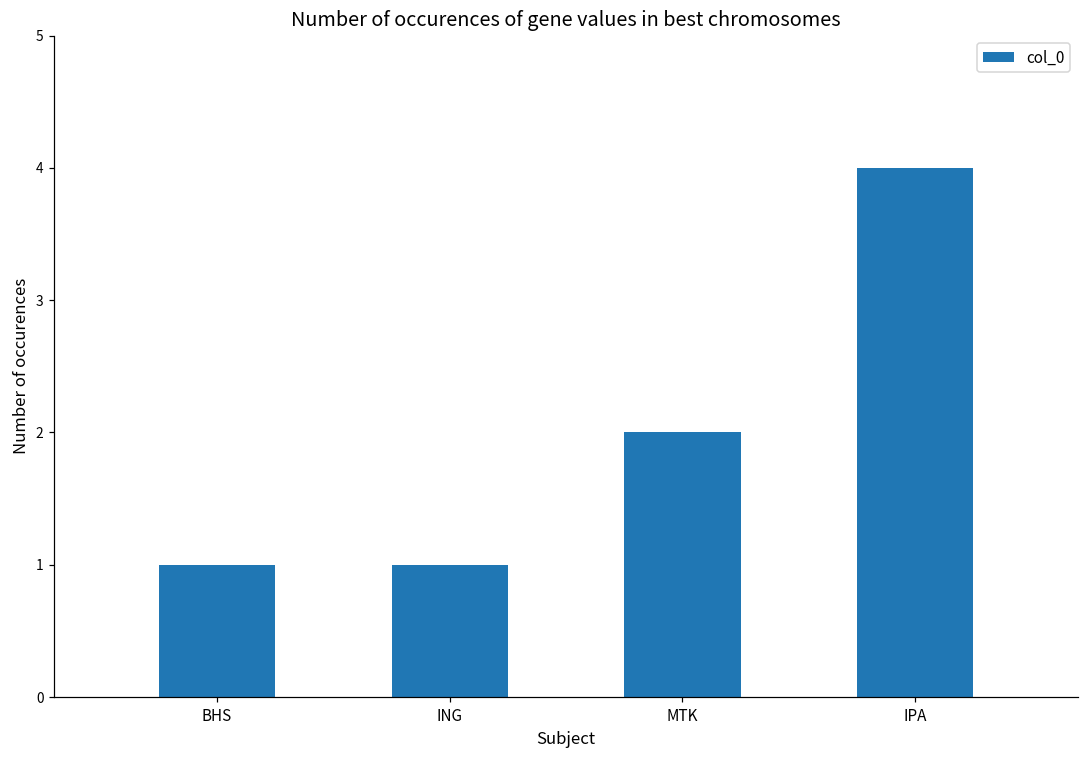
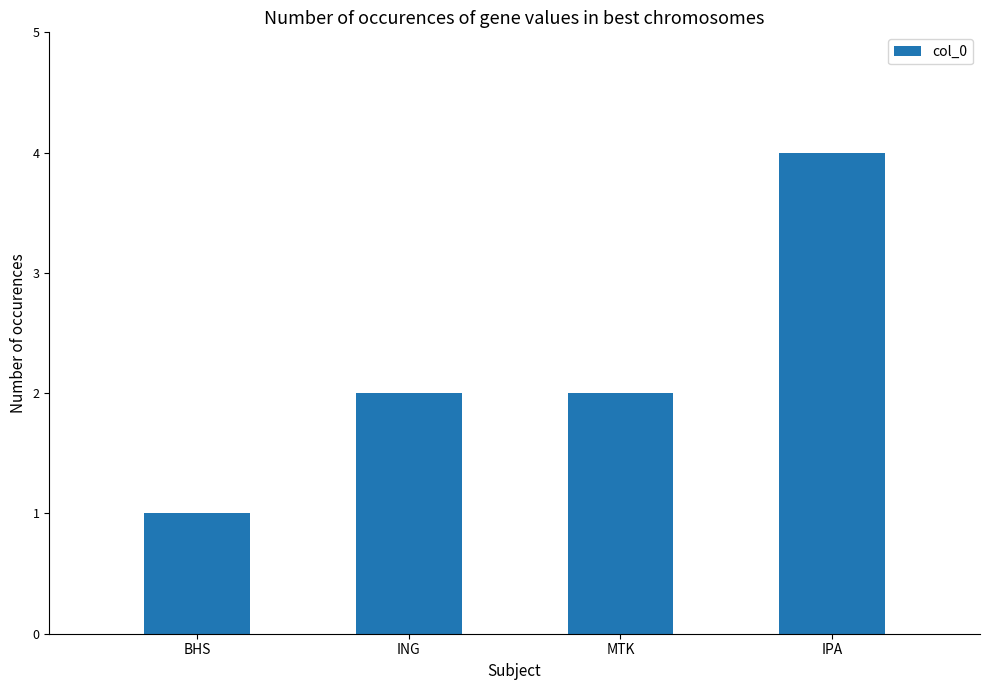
  {
    "BHS": 1,
-   "ING": 1,
+   "ING": 2,
    "MTK": 2,
    "IPA": 4
  }
